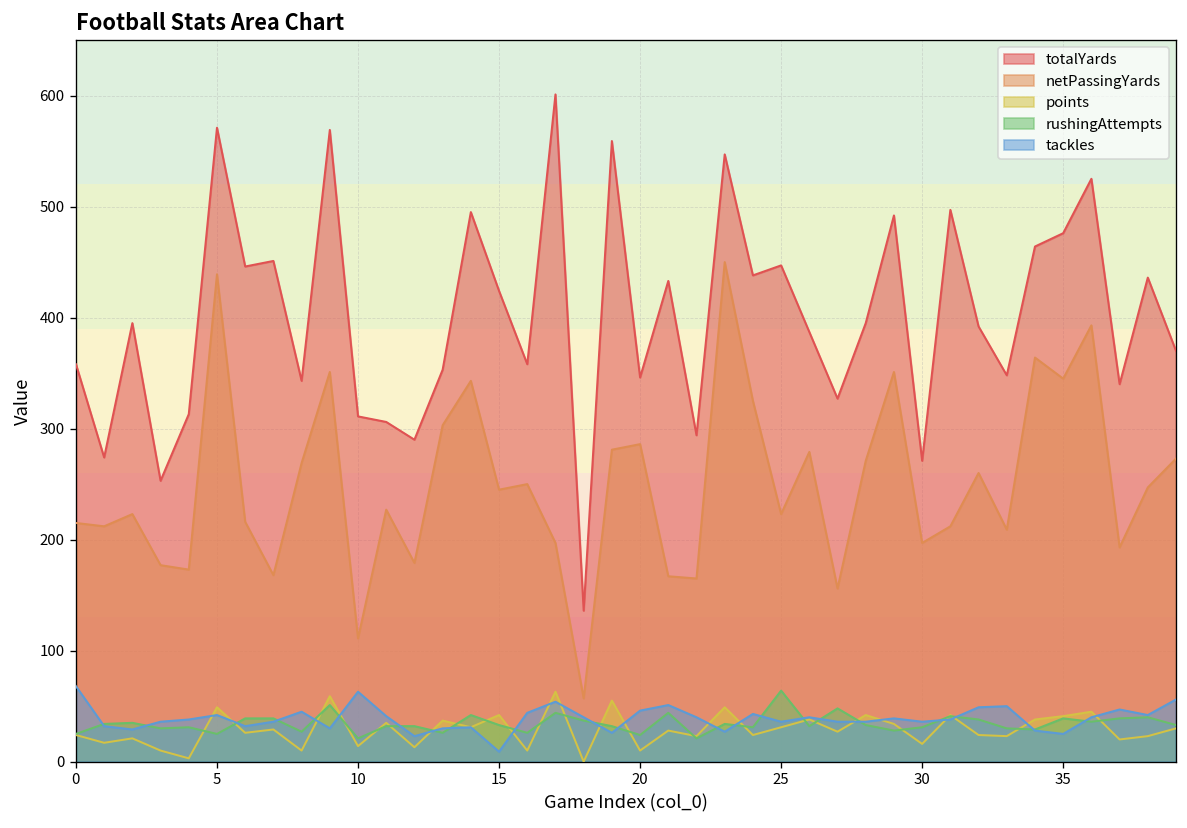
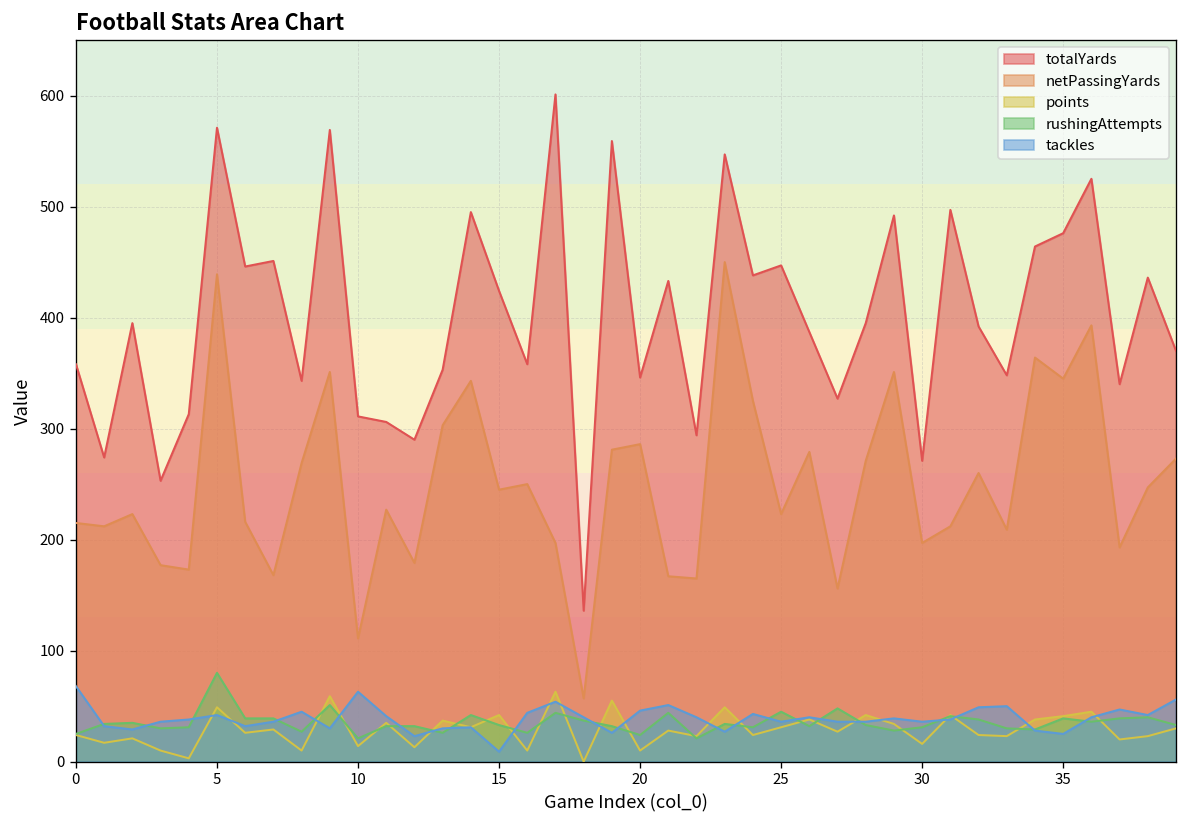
  {
    "rushingAttempts": {
-     "5": 30,
+     "5": 80,
      "10": 20,
      "15": 30,
      "20": 20,
-     "25": 60,
+     "25": 50,
      "30": 30
    },
    "tackles": {
      "0": 70,
      "5": 40,
      "10": 60,
      "15": 10,
      "20": 50,
      "25": 40,
      "30": 40,
      "35": 30
    }
  }
